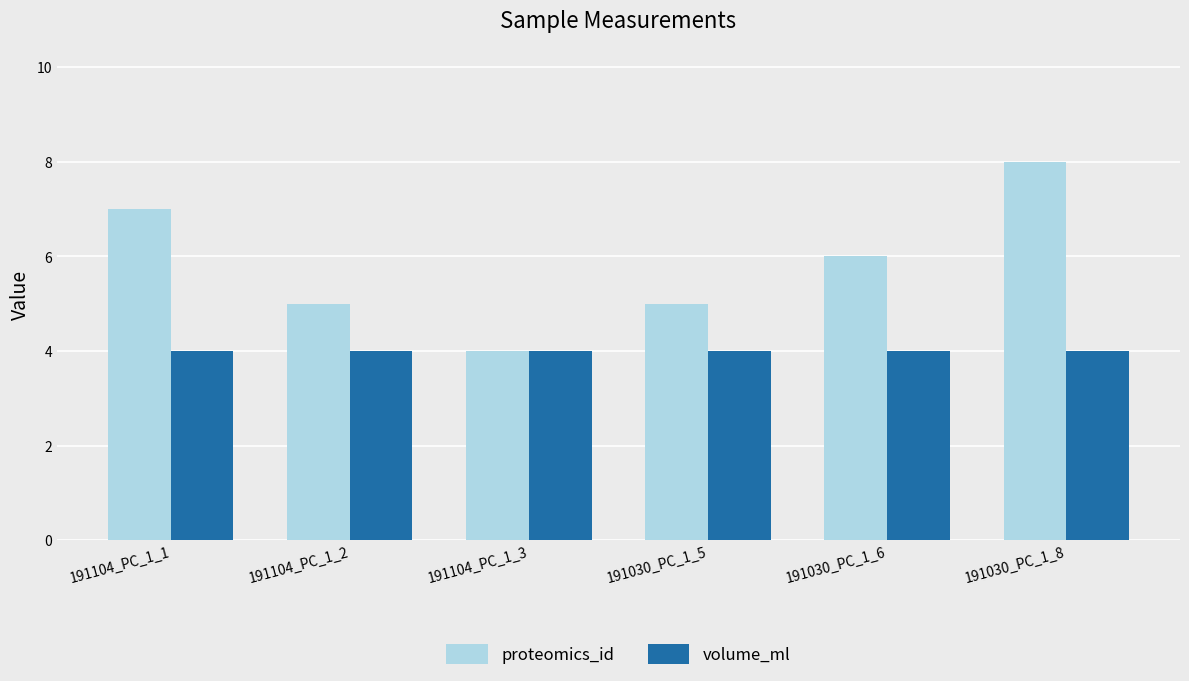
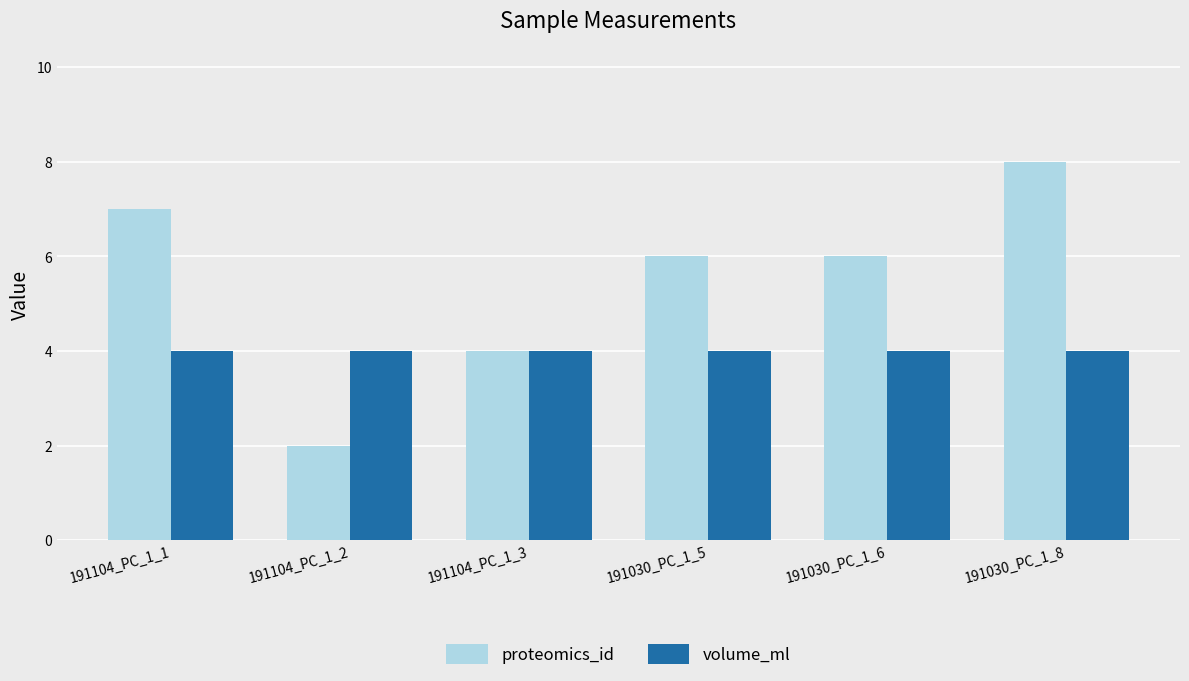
  {
    "proteomics_id": {
      "191104_PC_1_1": 7,
-     "191104_PC_1_2": 5,
+     "191104_PC_1_2": 2,
      "191104_PC_1_3": 4,
-     "191030_PC_1_5": 5,
+     "191030_PC_1_5": 6,
      "191030_PC_1_6": 6,
      "191030_PC_1_8": 8
    },
    "volume_ml": {
      "191104_PC_1_1": 4,
      "191104_PC_1_2": 4,
      "191104_PC_1_3": 4,
      "191030_PC_1_5": 4,
      "191030_PC_1_6": 4,
      "191030_PC_1_8": 4
    }
  }
